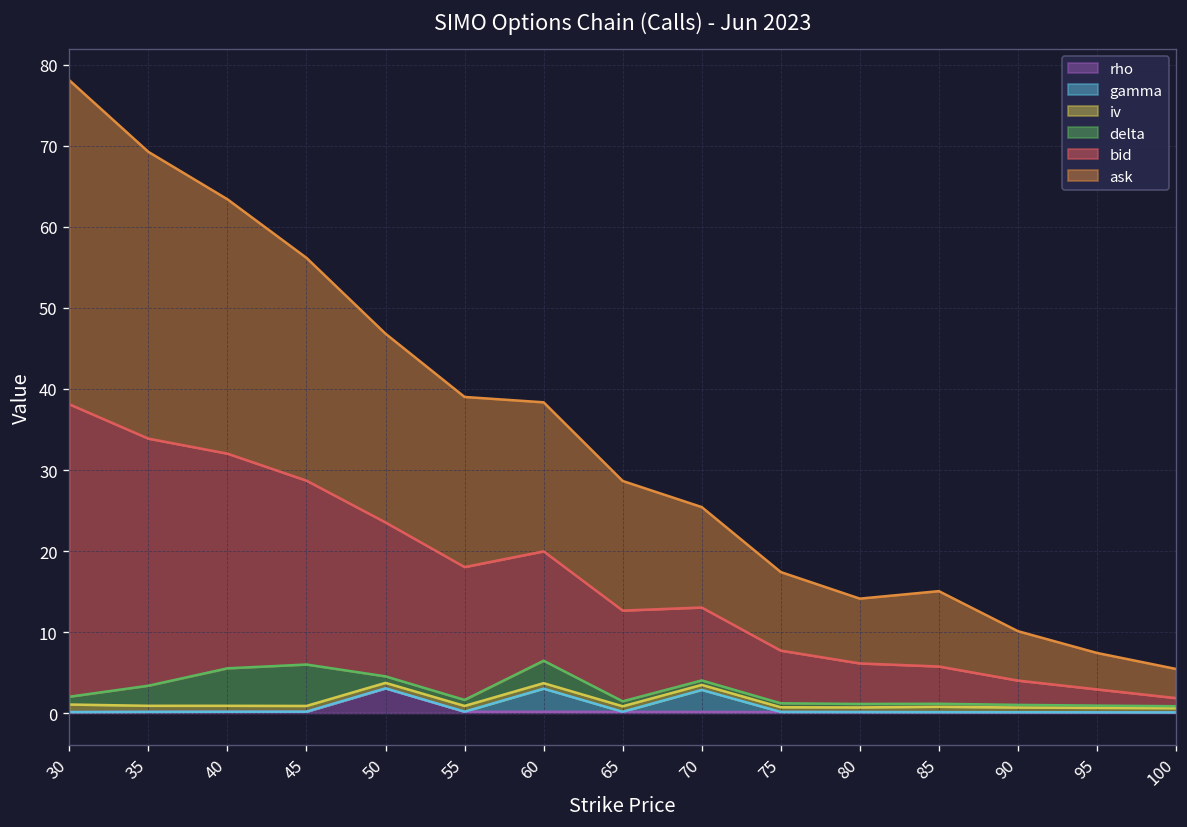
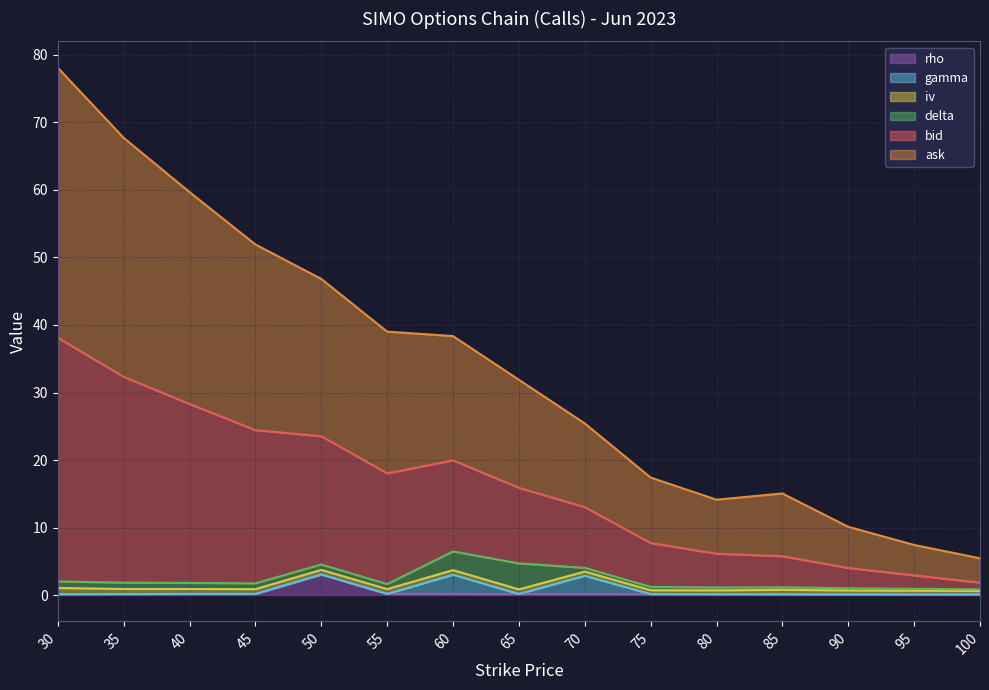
  {
    "rho": {
      "60": 0,
      "70": 0
    },
    "gamma": {
      "60": 3,
      "70": 3
    },
    "delta": {
      "30": 1,
-     "35": 2,
-     "40": 5,
-     "45": 5,
+     "35": 1,
+     "40": 1,
+     "45": 1,
      "50": 1,
      "55": 1,
      "60": 3,
-     "65": 1,
+     "65": 4,
      "70": 1,
      "75": 0,
      "80": 0
    }
  }
